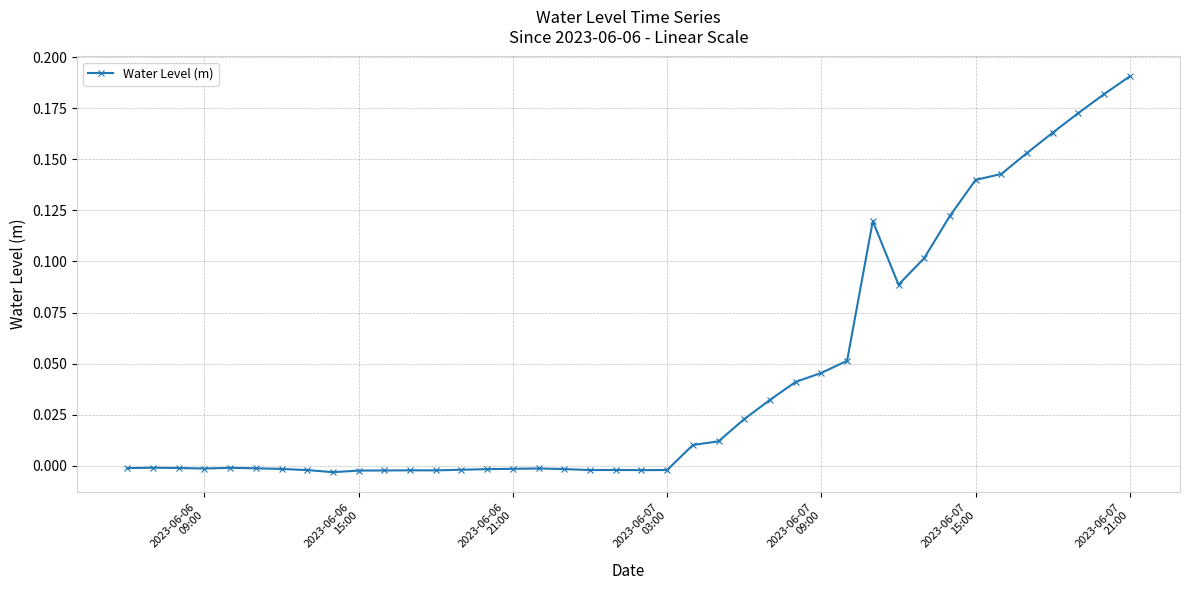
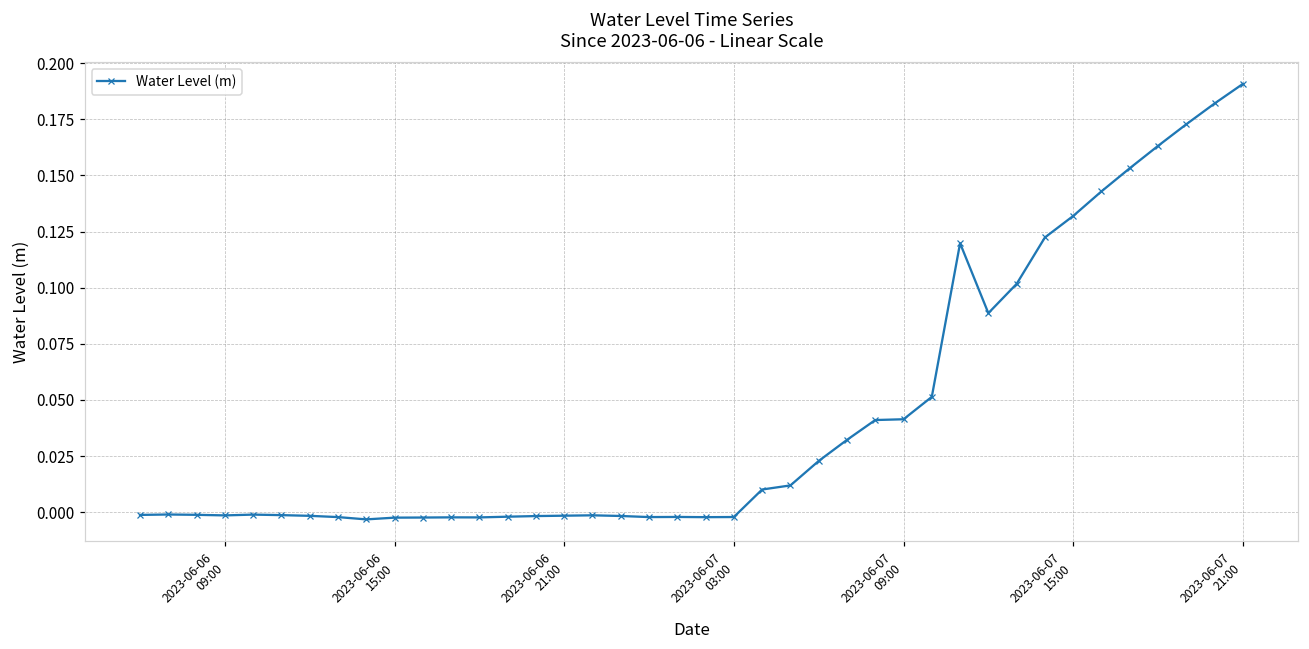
  {
    "2023-06-06 09:00": -0.001,
    "2023-06-06 15:00": -0.002,
    "2023-06-06 21:00": -0.002,
    "2023-06-07 03:00": -0.002,
-   "2023-06-07 09:00": 0.045,
-   "2023-06-07 15:00": 0.140,
+   "2023-06-07 09:00": 0.041,
+   "2023-06-07 15:00": 0.132,
    "2023-06-07 21:00": 0.191
  }
